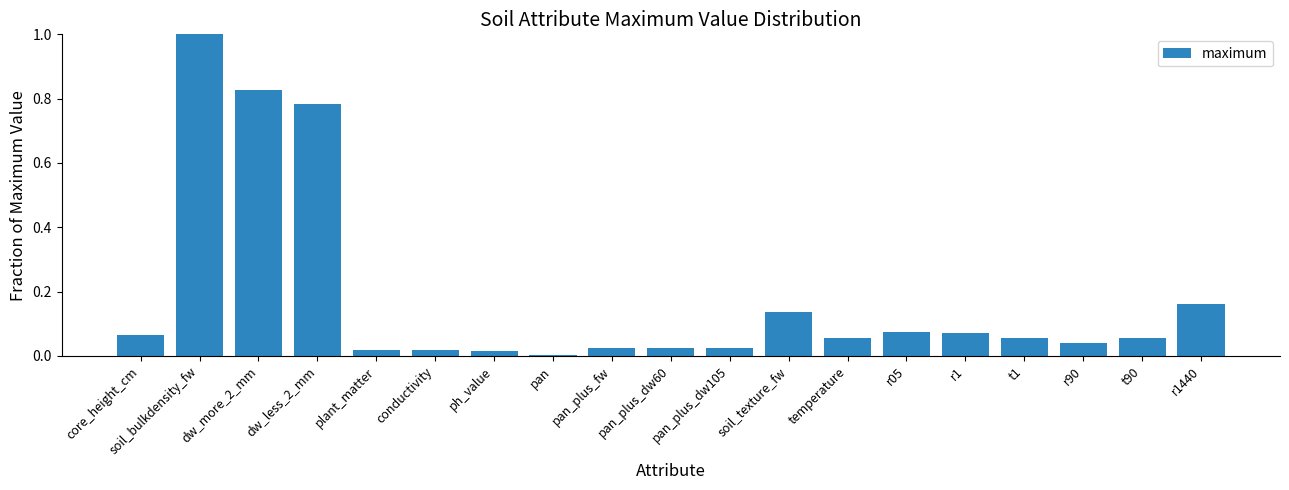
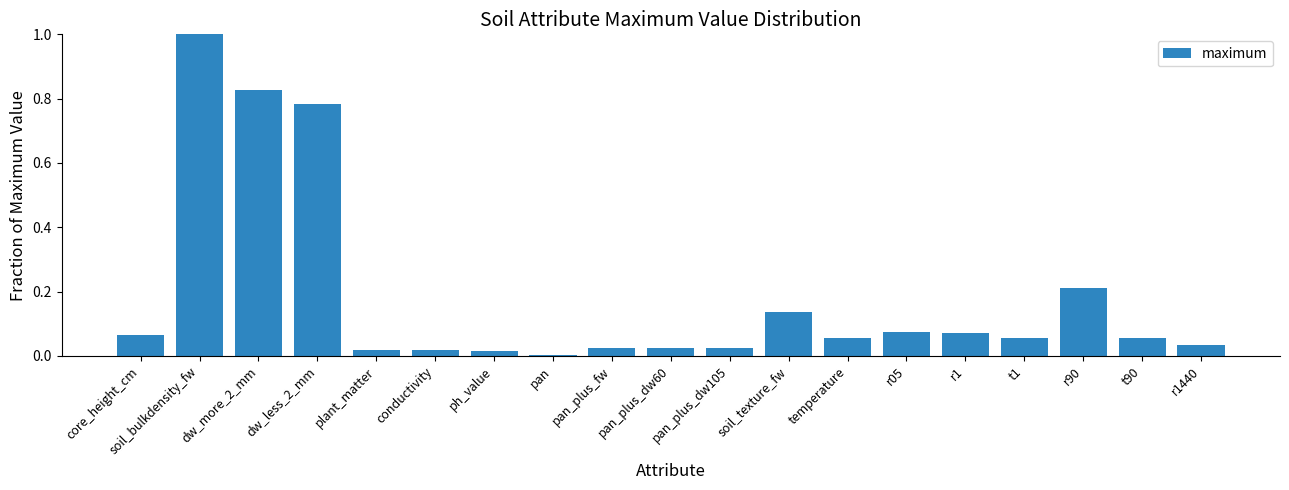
  {
    "core_height_cm": 0.07,
    "soil_bulkdensity_fw": 1.00,
    "dw_more_2_mm": 0.83,
    "dw_less_2_mm": 0.78,
    "plant_matter": 0.02,
    "conductivity": 0.02,
    "ph_value": 0.02,
    "pan_plus_fw": 0.03,
    "pan_plus_dw60": 0.03,
    "pan_plus_dw105": 0.03,
    "soil_texture_fw": 0.14,
    "temperature": 0.06,
    "r05": 0.07,
    "r1": 0.07,
    "t1": 0.06,
-   "r90": 0.04,
+   "r90": 0.21,
    "t90": 0.05,
-   "r1440": 0.16
+   "r1440": 0.03
  }
